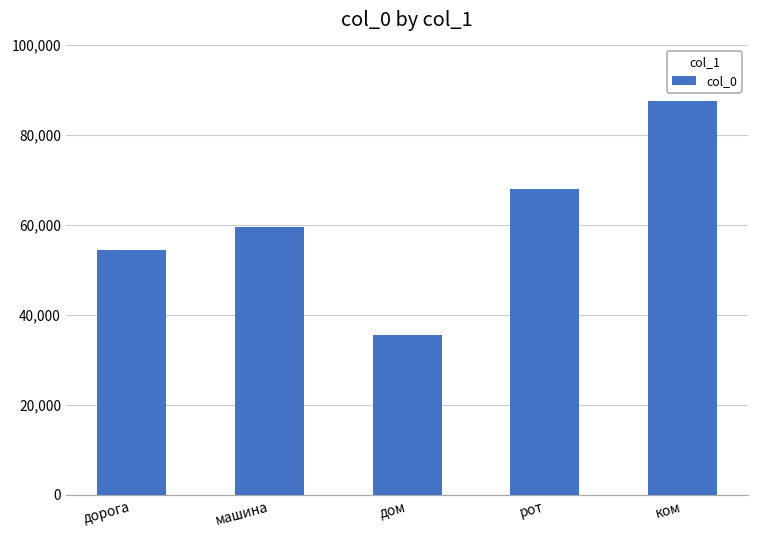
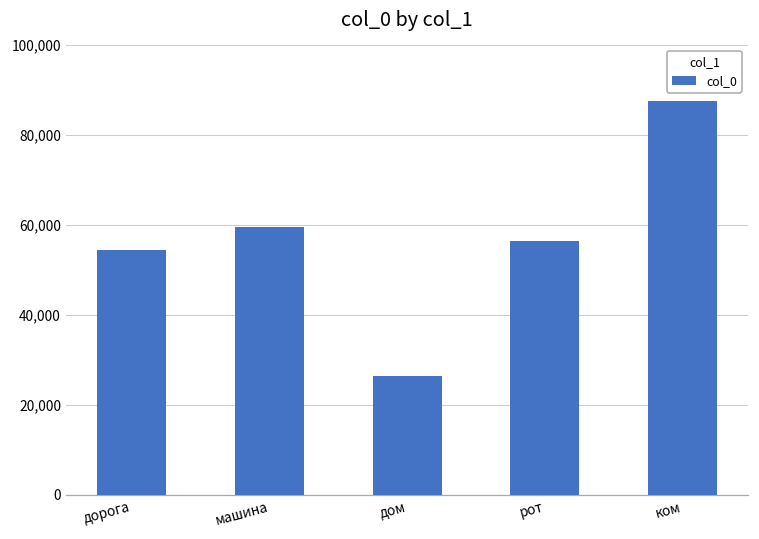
  {
    "дорога": "54,000",
    "машина": "60,000",
-   "дом": "35,000",
-   "рот": "68,000",
+   "дом": "26,000",
+   "рот": "56,000",
    "ком": "88,000"
  }
